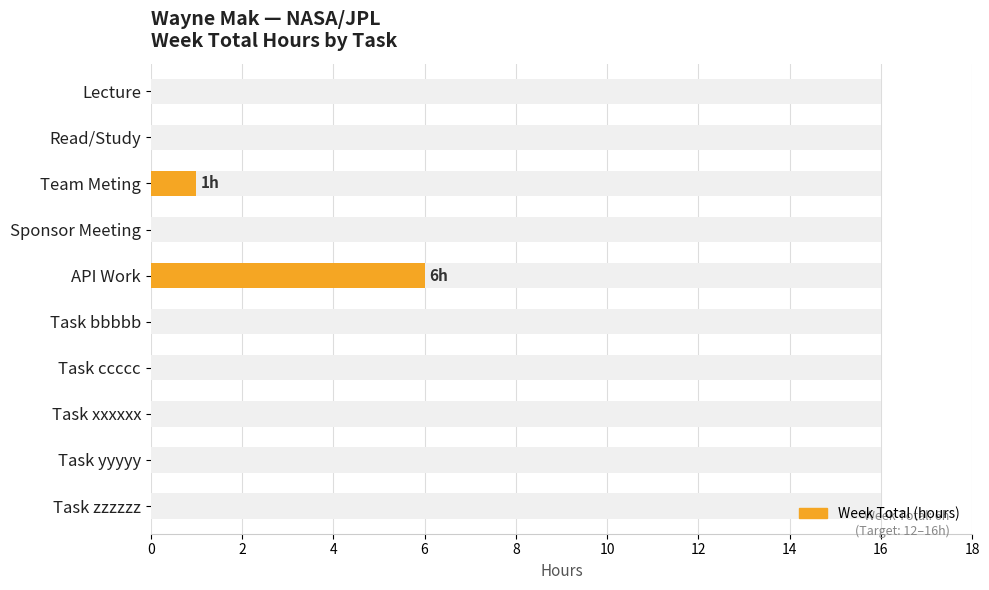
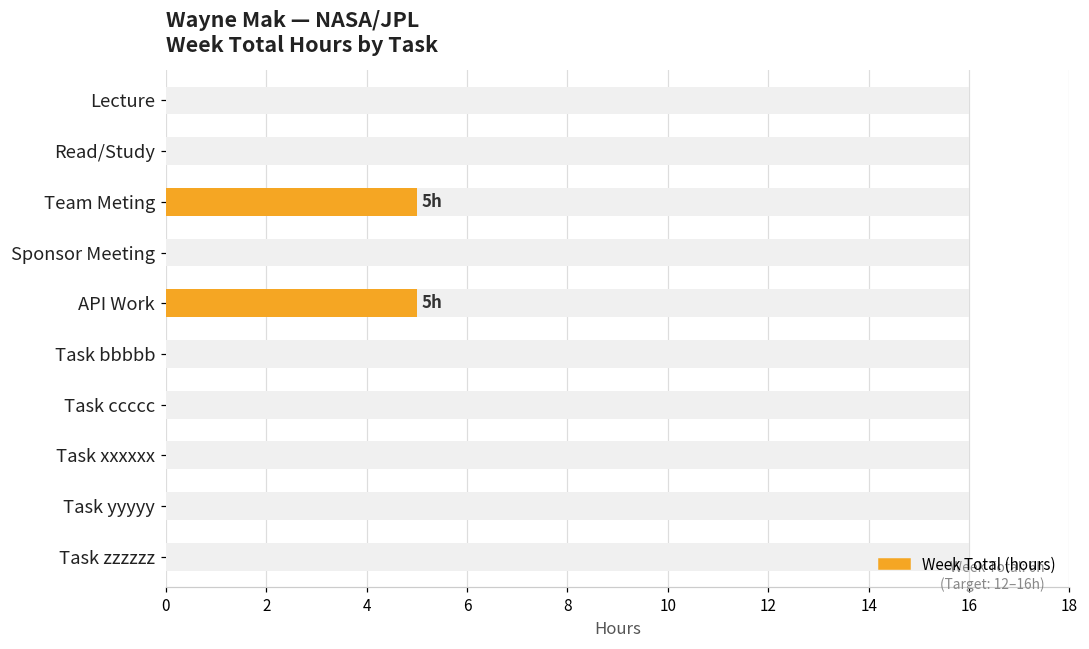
  {
    "Week Total (hours)": {
-     "Team Meting": "1h",
-     "API Work": "6h"
+     "Team Meting": "5h",
+     "API Work": "5h"
    }
  }
